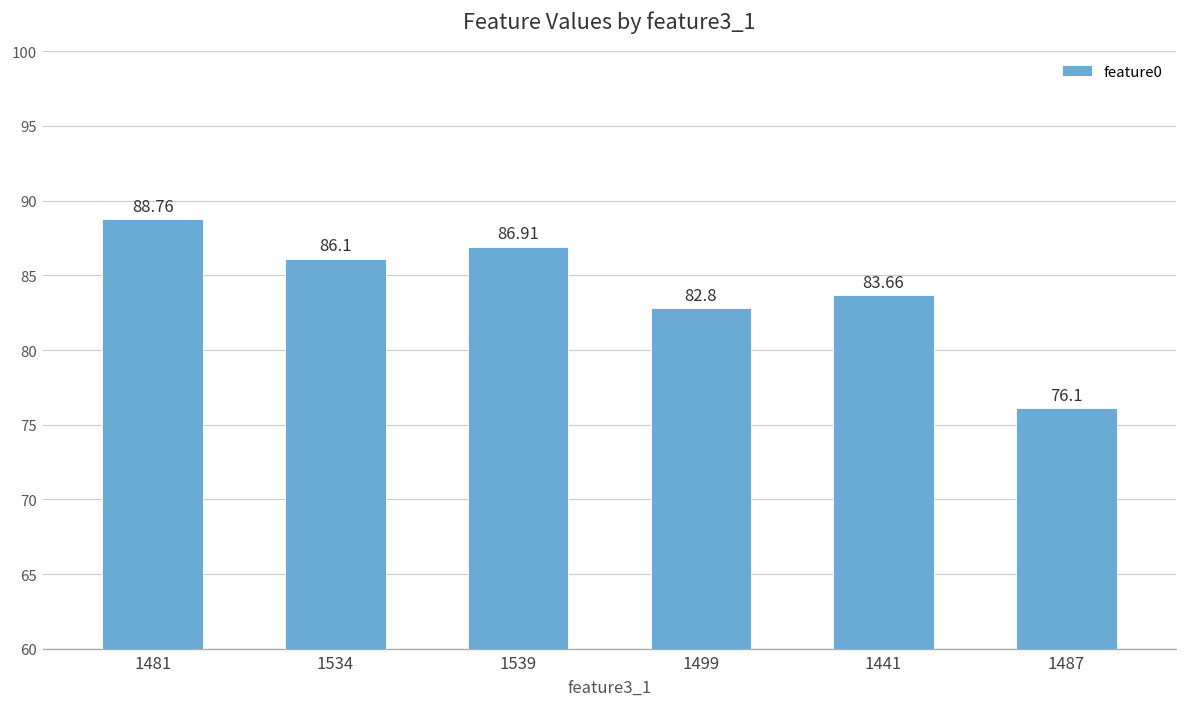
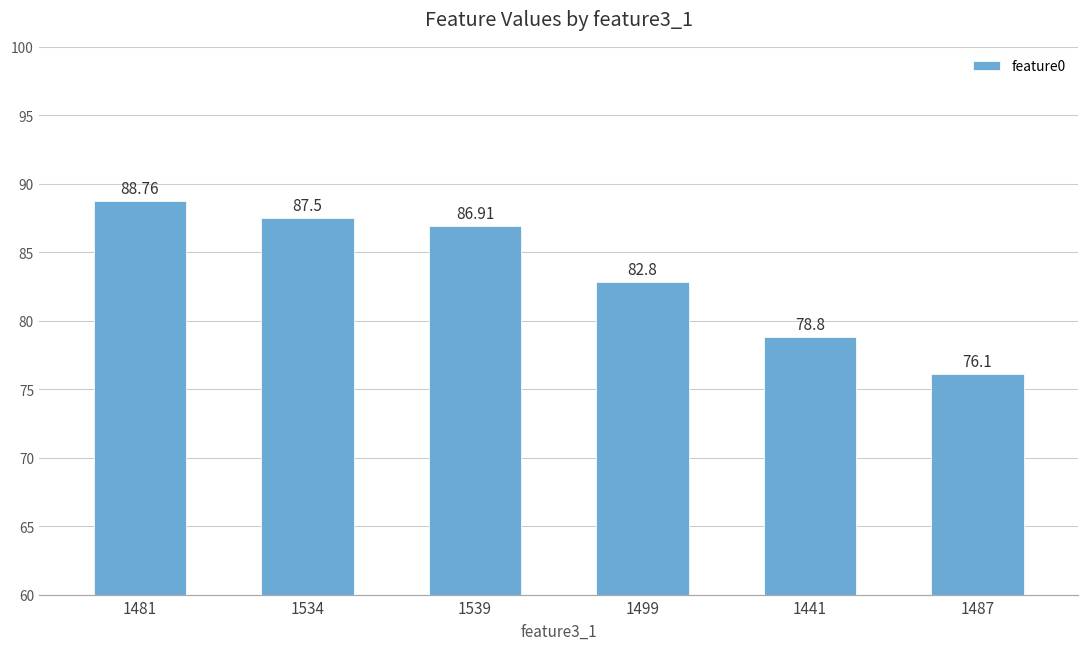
  {
    "1481": 88.76,
-   "1534": 86.1,
+   "1534": 87.5,
    "1539": 86.91,
    "1499": 82.8,
-   "1441": 83.66,
+   "1441": 78.8,
    "1487": 76.1
  }
